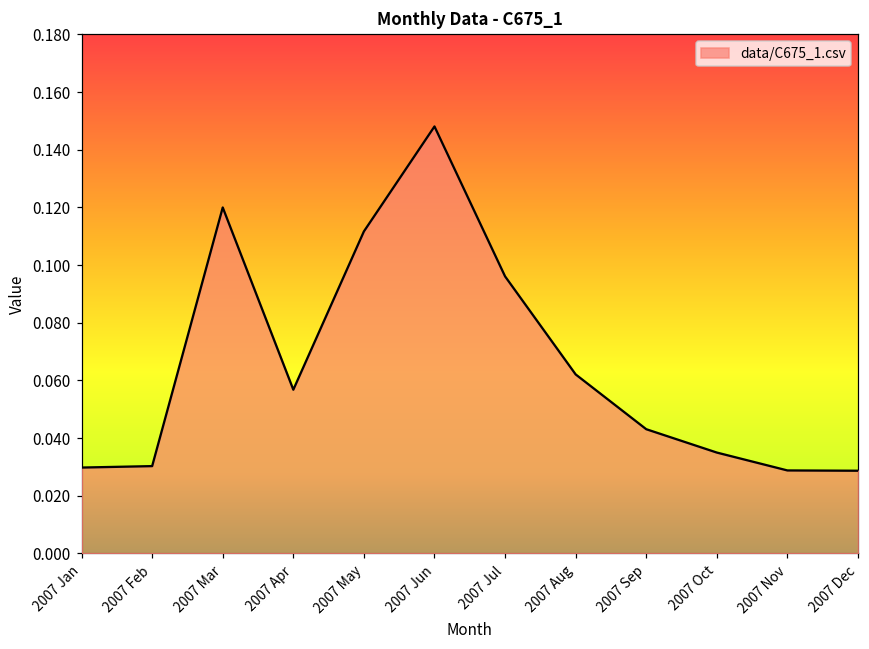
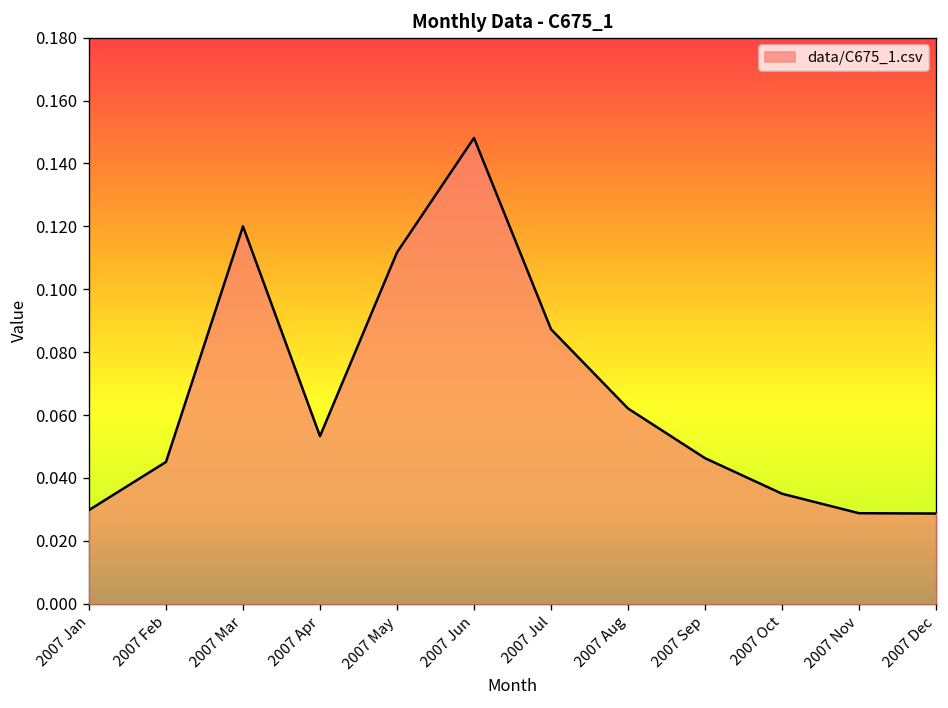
  {
    "2007 Jan": 0.030,
-   "2007 Feb": 0.030,
+   "2007 Feb": 0.045,
    "2007 Mar": 0.120,
-   "2007 Apr": 0.057,
+   "2007 Apr": 0.053,
    "2007 May": 0.112,
    "2007 Jun": 0.148,
-   "2007 Jul": 0.096,
+   "2007 Jul": 0.087,
    "2007 Aug": 0.062,
-   "2007 Sep": 0.043,
+   "2007 Sep": 0.046,
    "2007 Oct": 0.035,
    "2007 Nov": 0.029,
    "2007 Dec": 0.029
  }
